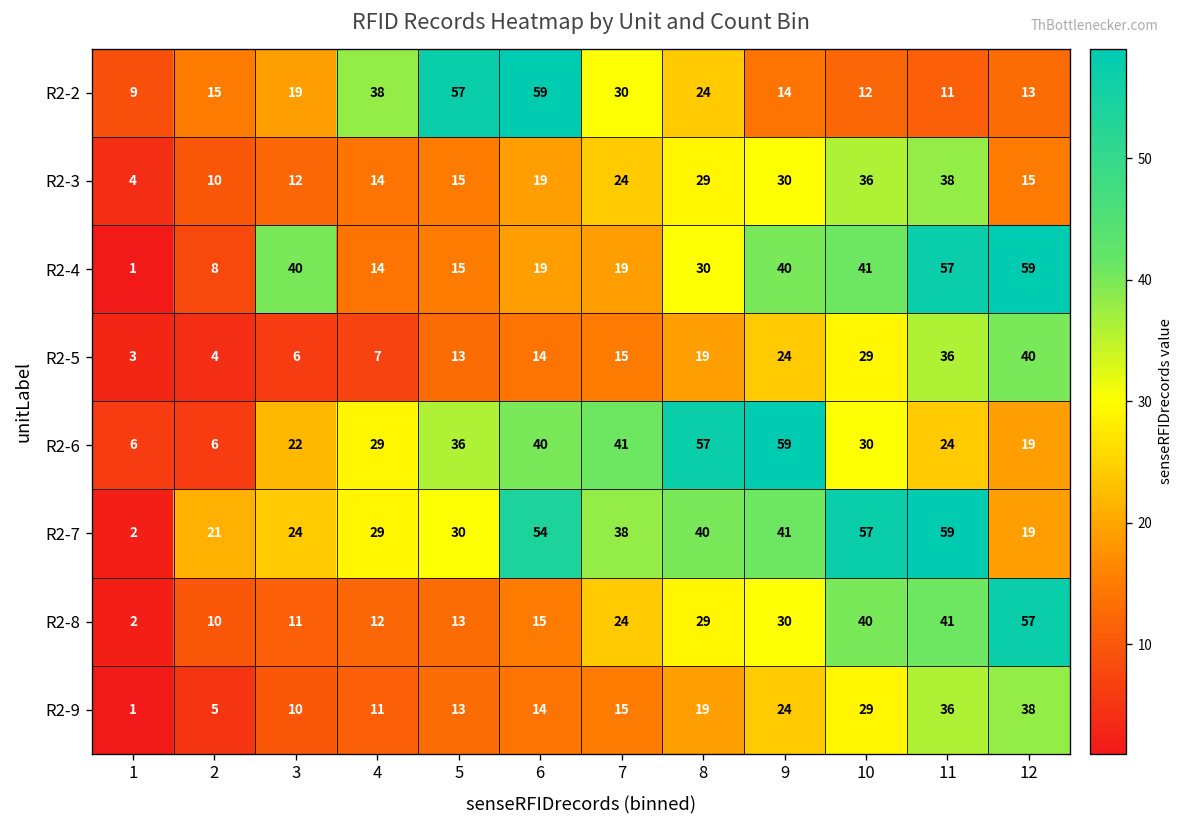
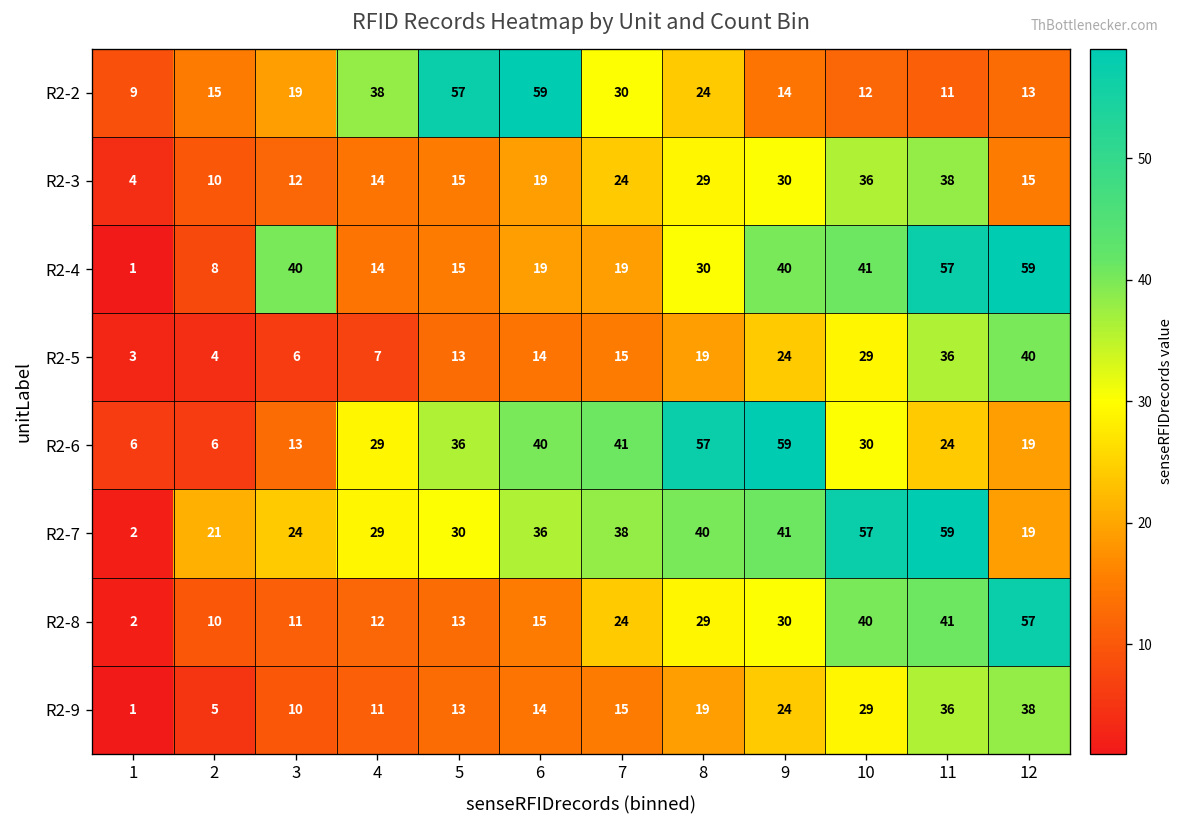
  {
    "R2-2": {
      "1": 9,
      "2": 15,
      "3": 19,
      "4": 38,
      "5": 57,
      "6": 59,
      "7": 30,
      "8": 24,
      "9": 14,
      "10": 12,
      "11": 11,
      "12": 13
    },
    "R2-3": {
      "1": 4,
      "2": 10,
      "3": 12,
      "4": 14,
      "5": 15,
      "6": 19,
      "7": 24,
      "8": 29,
      "9": 30,
      "10": 36,
      "11": 38,
      "12": 15
    },
    "R2-4": {
      "1": 1,
      "2": 8,
      "3": 40,
      "4": 14,
      "5": 15,
      "6": 19,
      "7": 19,
      "8": 30,
      "9": 40,
      "10": 41,
      "11": 57,
      "12": 59
    },
    "R2-5": {
      "1": 3,
      "2": 4,
      "3": 6,
      "4": 7,
      "5": 13,
      "6": 14,
      "7": 15,
      "8": 19,
      "9": 24,
      "10": 29,
      "11": 36,
      "12": 40
    },
    "R2-6": {
      "1": 6,
      "2": 6,
-     "3": 22,
+     "3": 13,
      "4": 29,
      "5": 36,
      "6": 40,
      "7": 41,
      "8": 57,
      "9": 59,
      "10": 30,
      "11": 24,
      "12": 19
    },
    "R2-7": {
      "1": 2,
      "2": 21,
      "3": 24,
      "4": 29,
      "5": 30,
-     "6": 54,
+     "6": 36,
      "7": 38,
      "8": 40,
      "9": 41,
      "10": 57,
      "11": 59,
      "12": 19
    },
    "R2-8": {
      "1": 2,
      "2": 10,
      "3": 11,
      "4": 12,
      "5": 13,
      "6": 15,
      "7": 24,
      "8": 29,
      "9": 30,
      "10": 40,
      "11": 41,
      "12": 57
    },
    "R2-9": {
      "1": 1,
      "2": 5,
      "3": 10,
      "4": 11,
      "5": 13,
      "6": 14,
      "7": 15,
      "8": 19,
      "9": 24,
      "10": 29,
      "11": 36,
      "12": 38
    }
  }
